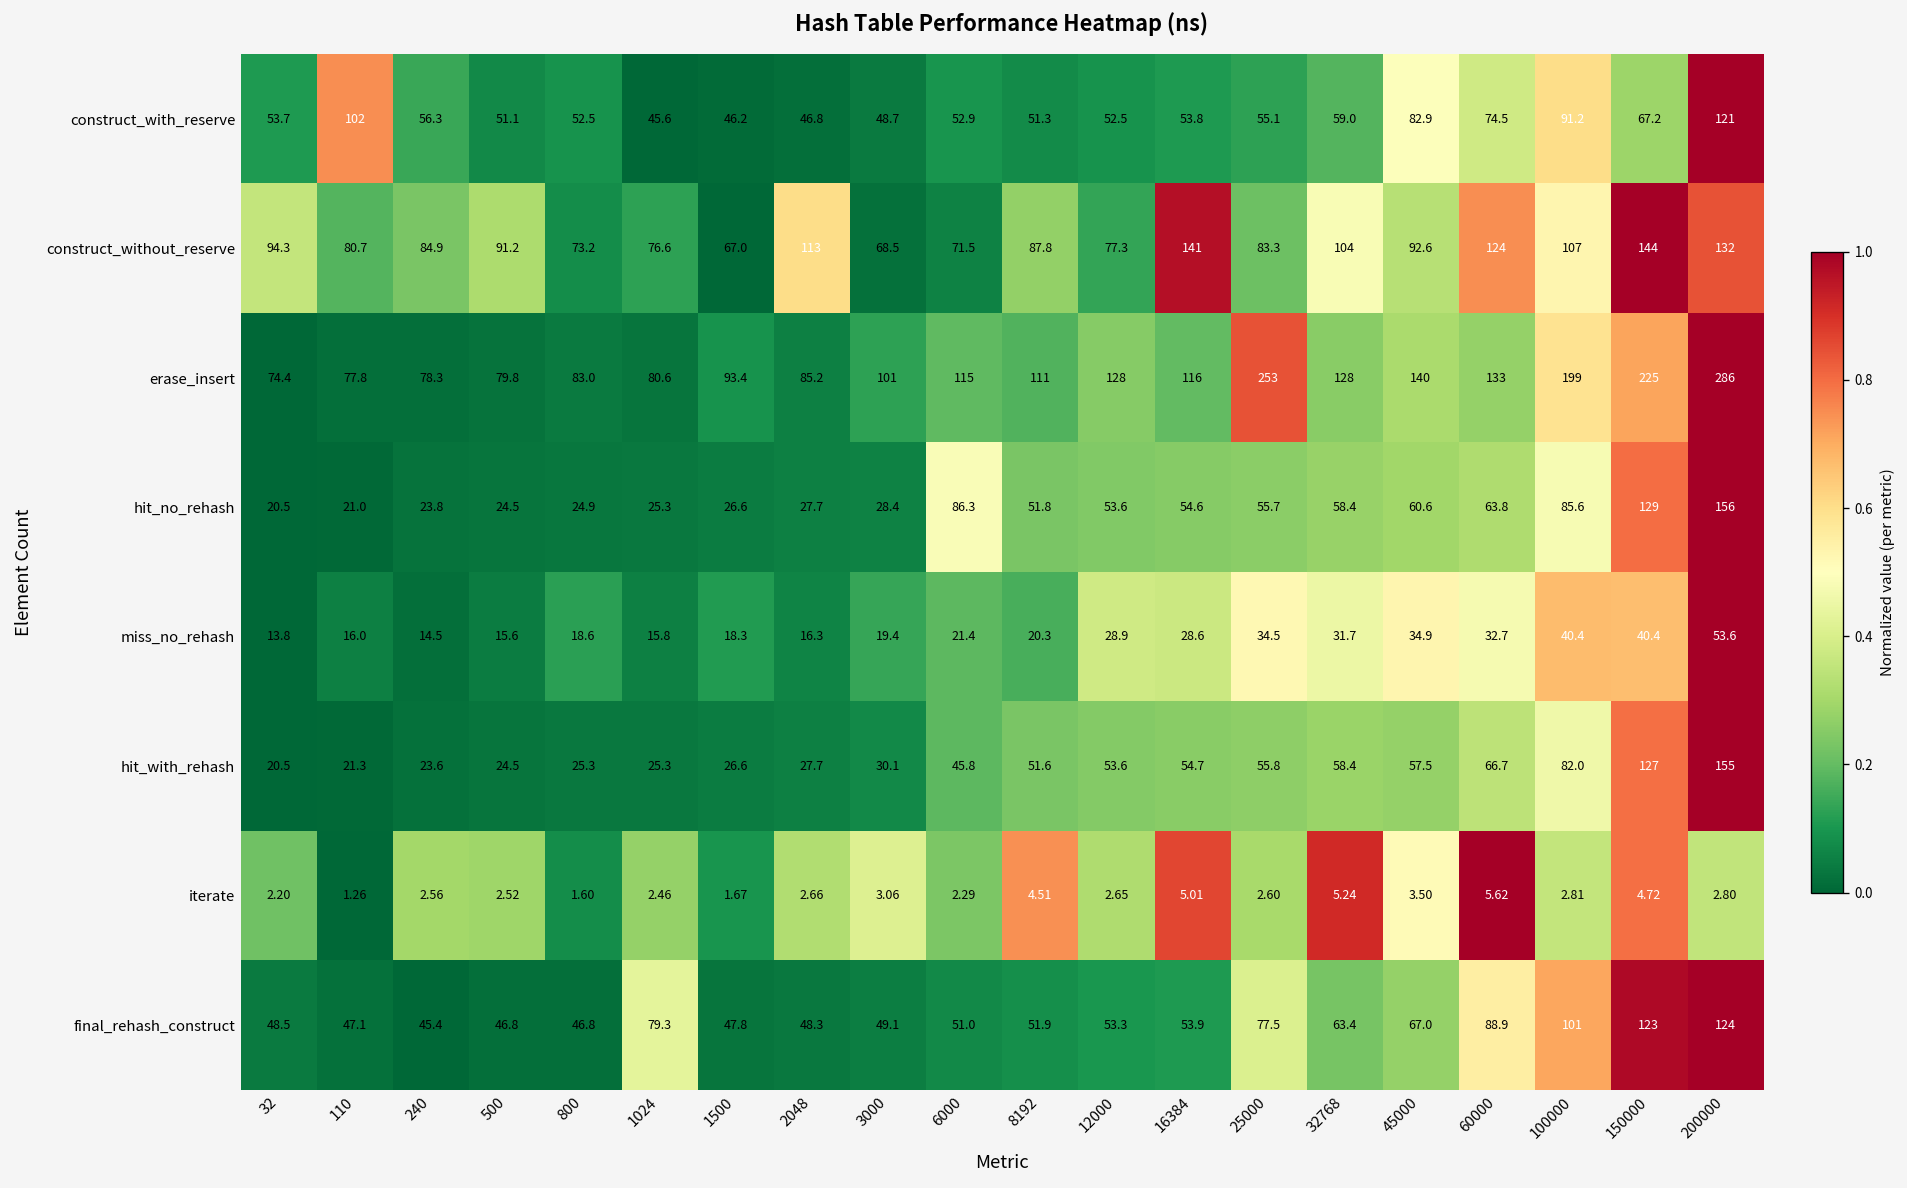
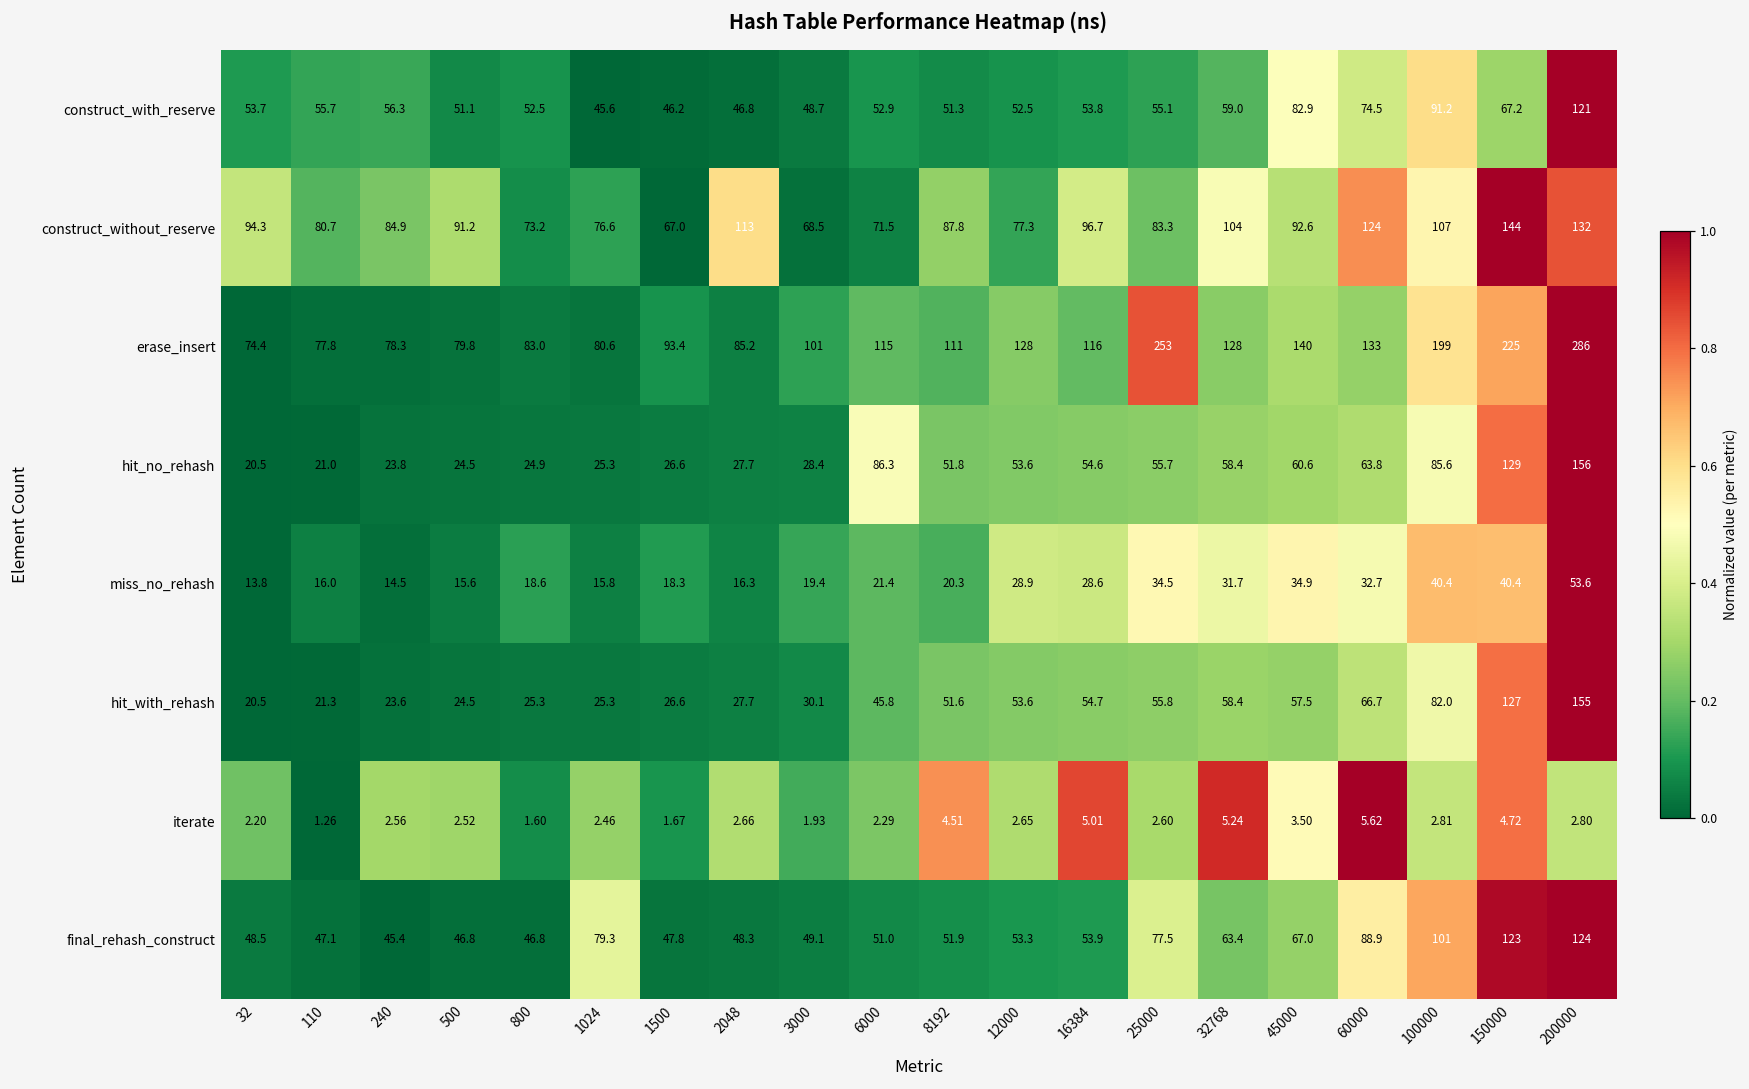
  {
    "construct_with_reserve": {
      "32": 53.7,
-     "110": 102,
+     "110": 55.7,
      "240": 56.3,
      "500": 51.1,
      "800": 52.5,
      "1024": 45.6,
      "1500": 46.2,
      "2048": 46.8,
      "3000": 48.7,
      "6000": 52.9,
      "8192": 51.3,
      "12000": 52.5,
      "16384": 53.8,
      "25000": 55.1,
      "32768": 59.0,
      "45000": 82.9,
      "60000": 74.5,
      "100000": 91.2,
      "150000": 67.2,
      "200000": 121
    },
    "construct_without_reserve": {
      "32": 94.3,
      "110": 80.7,
      "240": 84.9,
      "500": 91.2,
      "800": 73.2,
      "1024": 76.6,
      "1500": 67.0,
      "2048": 113,
      "3000": 68.5,
      "6000": 71.5,
      "8192": 87.8,
      "12000": 77.3,
-     "16384": 141,
+     "16384": 96.7,
      "25000": 83.3,
      "32768": 104,
      "45000": 92.6,
      "60000": 124,
      "100000": 107,
      "150000": 144,
      "200000": 132
    },
    "erase_insert": {
      "32": 74.4,
      "110": 77.8,
      "240": 78.3,
      "500": 79.8,
      "800": 83.0,
      "1024": 80.6,
      "1500": 93.4,
      "2048": 85.2,
      "3000": 101,
      "6000": 115,
      "8192": 111,
      "12000": 128,
      "16384": 116,
      "25000": 253,
      "32768": 128,
      "45000": 140,
      "60000": 133,
      "100000": 199,
      "150000": 225,
      "200000": 286
    },
    "hit_no_rehash": {
      "32": 20.5,
      "110": 21.0,
      "240": 23.8,
      "500": 24.5,
      "800": 24.9,
      "1024": 25.3,
      "1500": 26.6,
      "2048": 27.7,
      "3000": 28.4,
      "6000": 86.3,
      "8192": 51.8,
      "12000": 53.6,
      "16384": 54.6,
      "25000": 55.7,
      "32768": 58.4,
      "45000": 60.6,
      "60000": 63.8,
      "100000": 85.6,
      "150000": 129,
      "200000": 156
    },
    "miss_no_rehash": {
      "32": 13.8,
      "110": 16.0,
      "240": 14.5,
      "500": 15.6,
      "800": 18.6,
      "1024": 15.8,
      "1500": 18.3,
      "2048": 16.3,
      "3000": 19.4,
      "6000": 21.4,
      "8192": 20.3,
      "12000": 28.9,
      "16384": 28.6,
      "25000": 34.5,
      "32768": 31.7,
      "45000": 34.9,
      "60000": 32.7,
      "100000": 40.4,
      "150000": 40.4,
      "200000": 53.6
    },
    "hit_with_rehash": {
      "32": 20.5,
      "110": 21.3,
      "240": 23.6,
      "500": 24.5,
      "800": 25.3,
      "1024": 25.3,
      "1500": 26.6,
      "2048": 27.7,
      "3000": 30.1,
      "6000": 45.8,
      "8192": 51.6,
      "12000": 53.6,
      "16384": 54.7,
      "25000": 55.8,
      "32768": 58.4,
      "45000": 57.5,
      "60000": 66.7,
      "100000": 82.0,
      "150000": 127,
      "200000": 155
    },
    "iterate": {
      "32": 2.20,
      "110": 1.26,
      "240": 2.56,
      "500": 2.52,
      "800": 1.60,
      "1024": 2.46,
      "1500": 1.67,
      "2048": 2.66,
-     "3000": 3.06,
+     "3000": 1.93,
      "6000": 2.29,
      "8192": 4.51,
      "12000": 2.65,
      "16384": 5.01,
      "25000": 2.60,
      "32768": 5.24,
      "45000": 3.50,
      "60000": 5.62,
      "100000": 2.81,
      "150000": 4.72,
      "200000": 2.80
    },
    "final_rehash_construct": {
      "32": 48.5,
      "110": 47.1,
      "240": 45.4,
      "500": 46.8,
      "800": 46.8,
      "1024": 79.3,
      "1500": 47.8,
      "2048": 48.3,
      "3000": 49.1,
      "6000": 51.0,
      "8192": 51.9,
      "12000": 53.3,
      "16384": 53.9,
      "25000": 77.5,
      "32768": 63.4,
      "45000": 67.0,
      "60000": 88.9,
      "100000": 101,
      "150000": 123,
      "200000": 124
    }
  }
